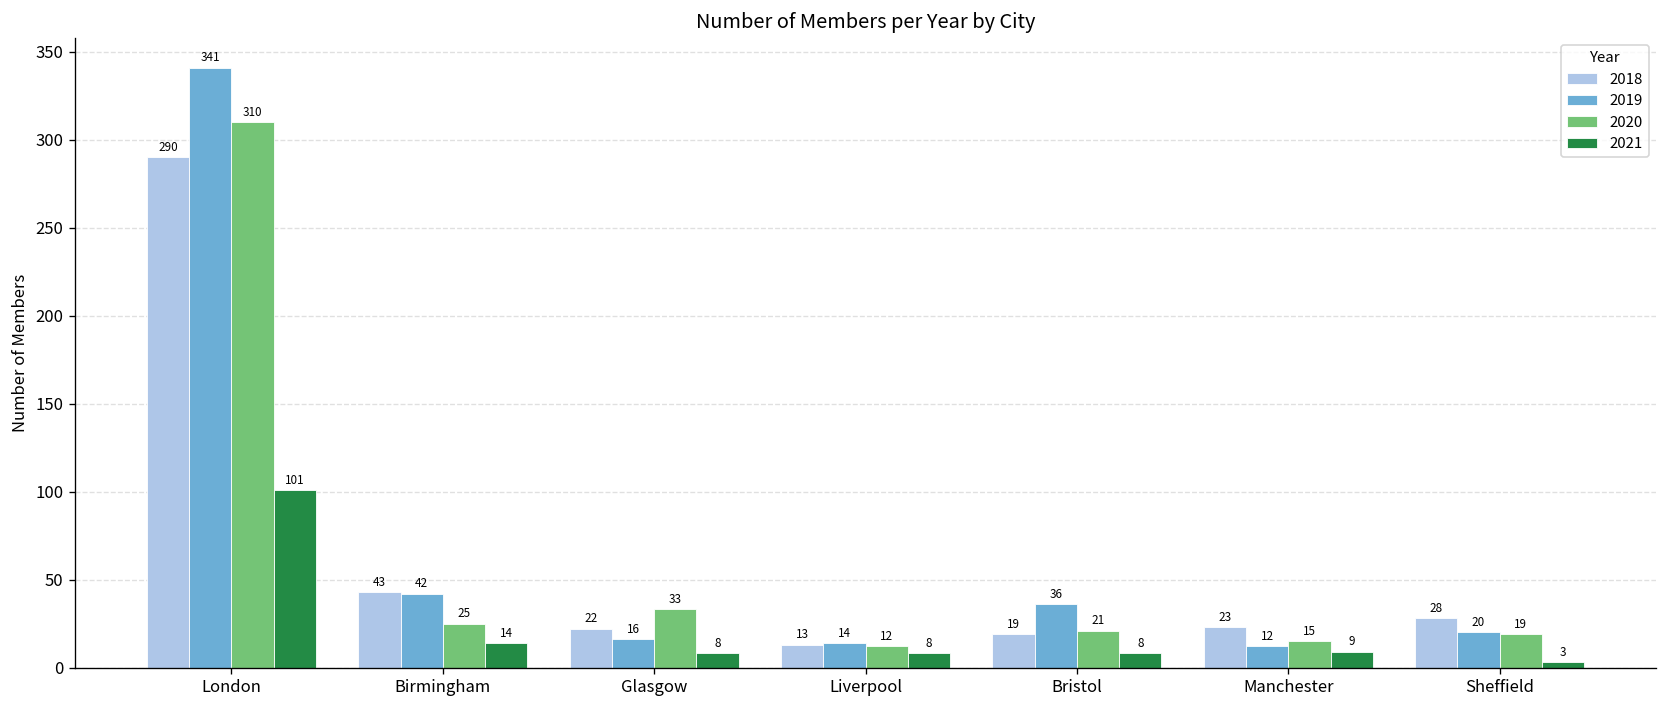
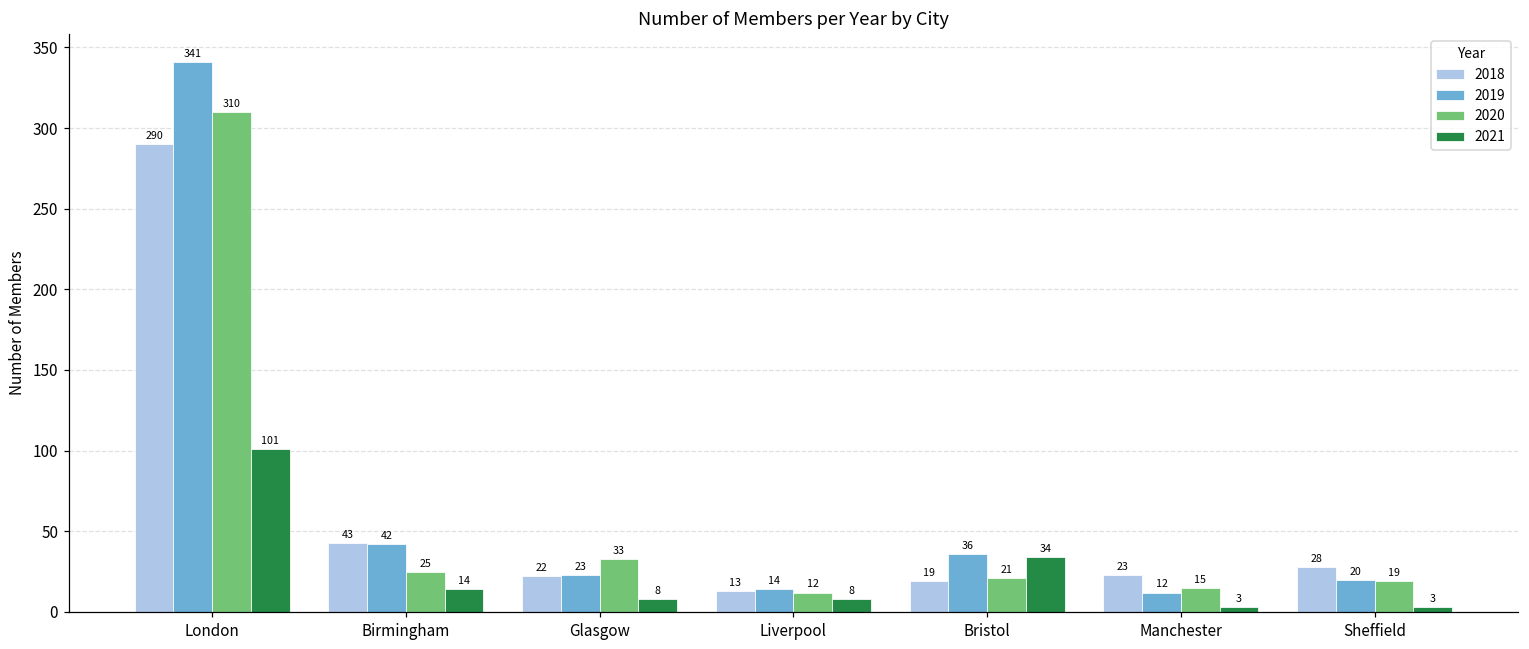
  {
    "2018": {
      "London": 290,
      "Birmingham": 43,
      "Glasgow": 22,
      "Liverpool": 13,
      "Bristol": 19,
      "Manchester": 23,
      "Sheffield": 28
    },
    "2019": {
      "London": 341,
      "Birmingham": 42,
-     "Glasgow": 16,
+     "Glasgow": 23,
      "Liverpool": 14,
      "Bristol": 36,
      "Manchester": 12,
      "Sheffield": 20
    },
    "2020": {
      "London": 310,
      "Birmingham": 25,
      "Glasgow": 33,
      "Liverpool": 12,
      "Bristol": 21,
      "Manchester": 15,
      "Sheffield": 19
    },
    "2021": {
      "London": 101,
      "Birmingham": 14,
      "Glasgow": 8,
      "Liverpool": 8,
-     "Bristol": 8,
-     "Manchester": 9,
+     "Bristol": 34,
+     "Manchester": 3,
      "Sheffield": 3
    }
  }
